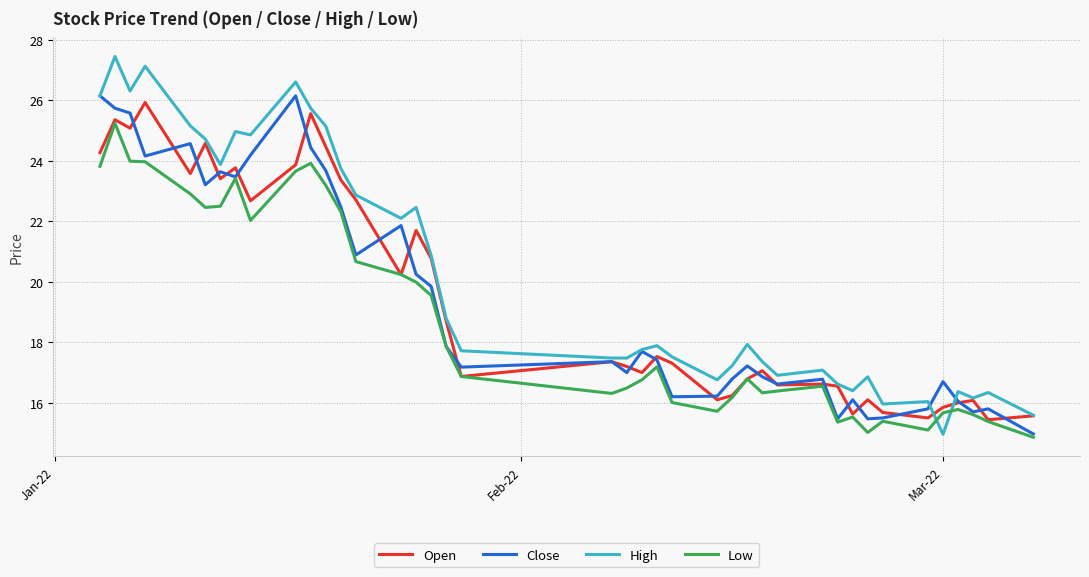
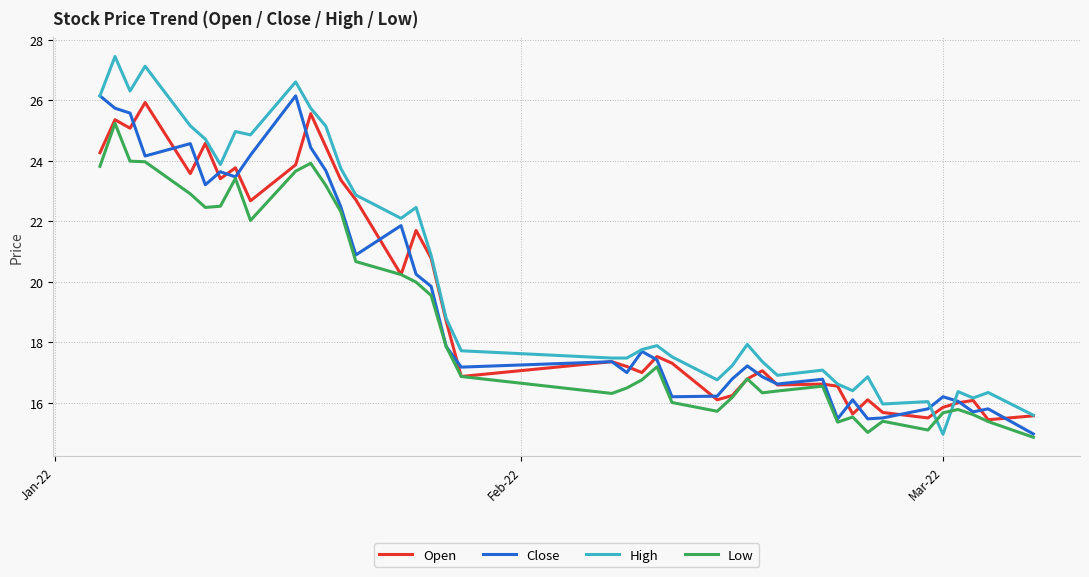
  {
    "Open": {
      "Mar-22": 15.9
    },
    "Close": {
-     "Mar-22": 16.7
+     "Mar-22": 16.2
    },
    "High": {
      "Mar-22": 15.0
    },
    "Low": {
      "Mar-22": 15.7
    }
  }
